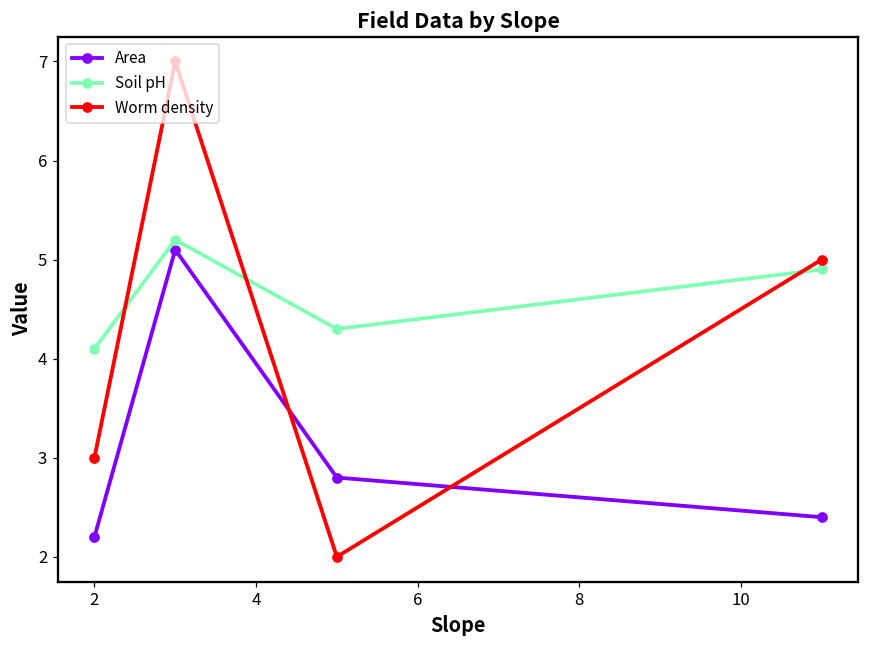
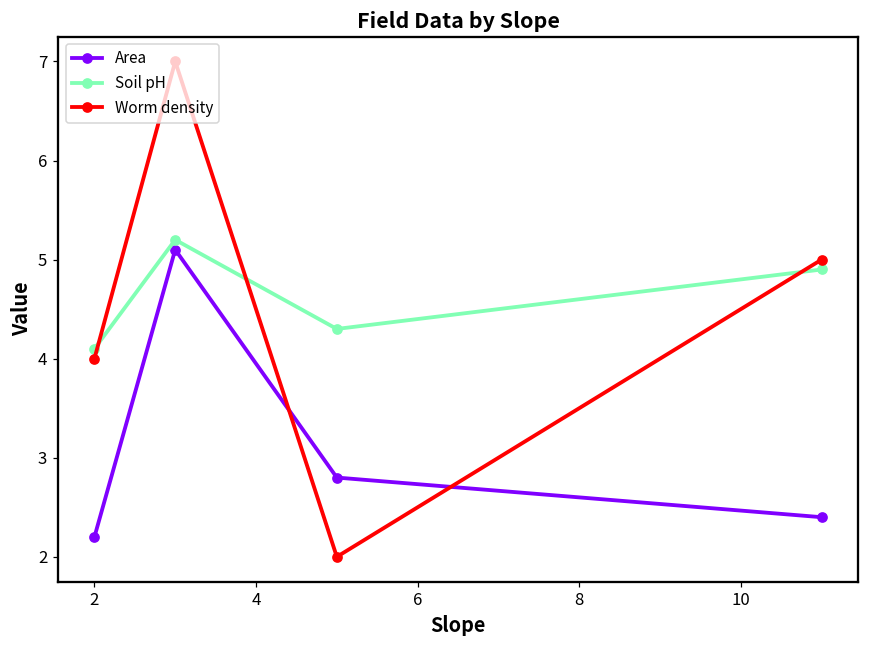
  {
    "Area": {
      "2": 2.2
    },
    "Soil pH": {
      "2": 4.1
    },
    "Worm density": {
-     "2": 3
+     "2": 4
    }
  }
